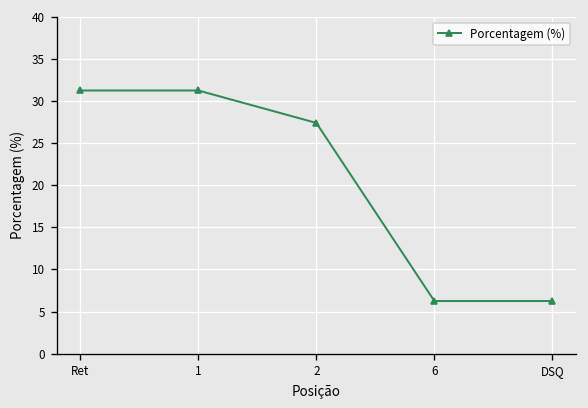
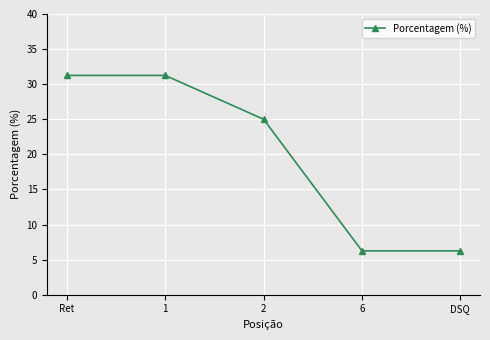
  {
    "Ret": 31,
    "1": 31,
-   "2": 27,
+   "2": 25,
    "6": 6,
    "DSQ": 6
  }
